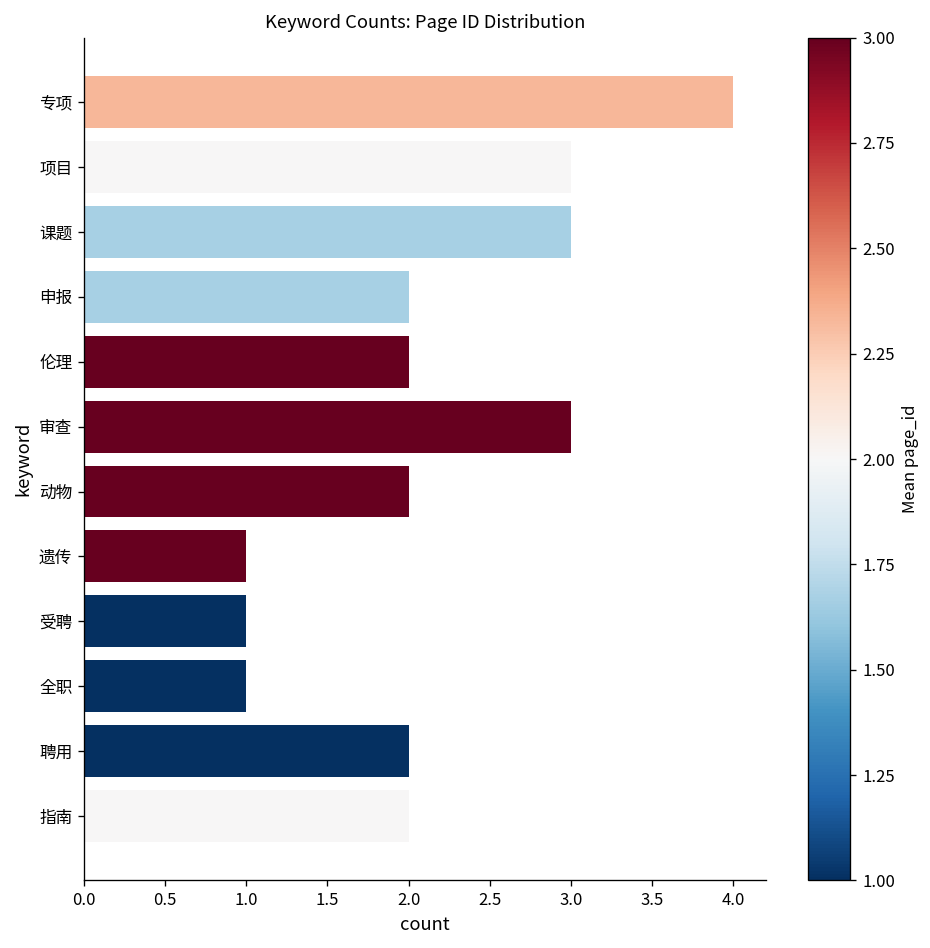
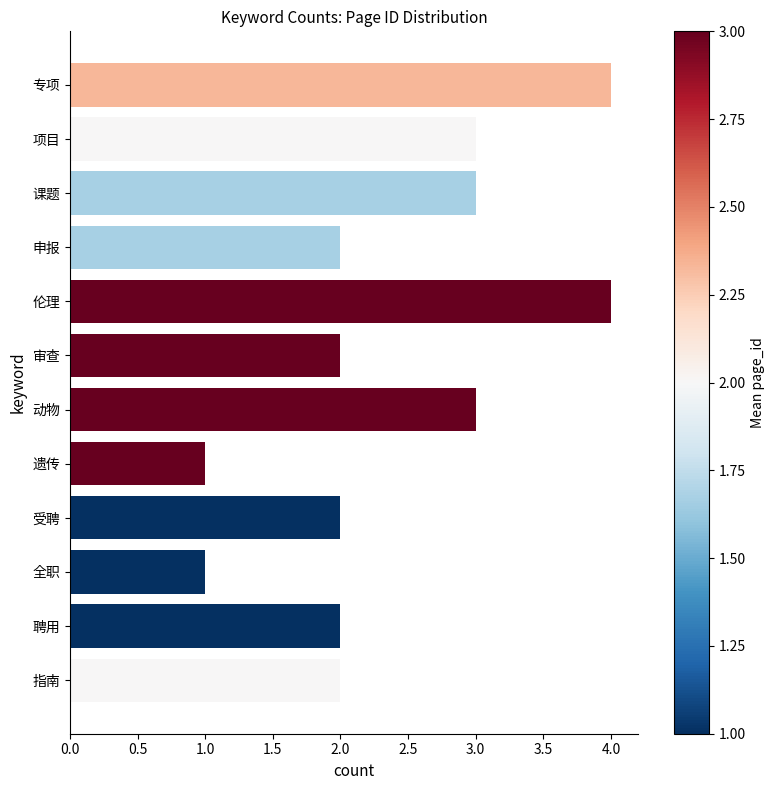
  {
    "专项": 4,
    "项目": 3,
    "课题": 3,
    "申报": 2,
-   "伦理": 2,
-   "审查": 3,
-   "动物": 2,
+   "伦理": 4,
+   "审查": 2,
+   "动物": 3,
    "遗传": 1,
-   "受聘": 1,
+   "受聘": 2,
    "全职": 1,
    "聘用": 2,
    "指南": 2
  }
